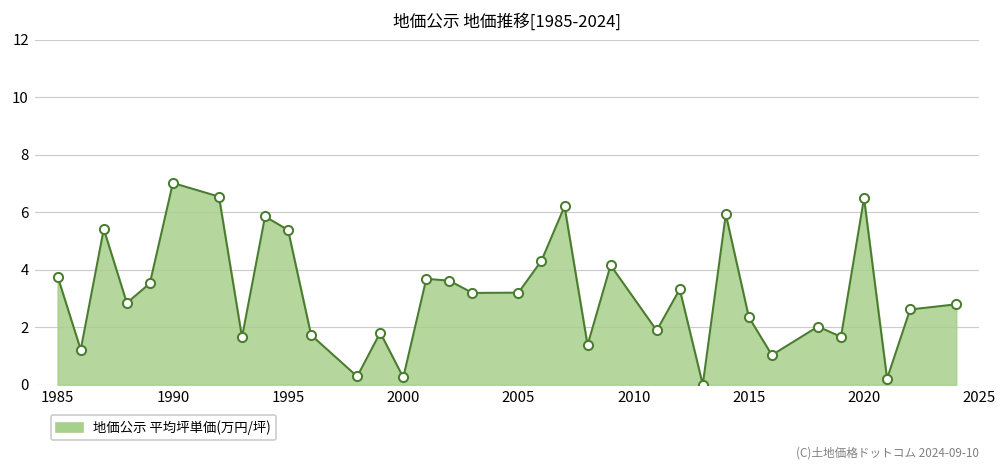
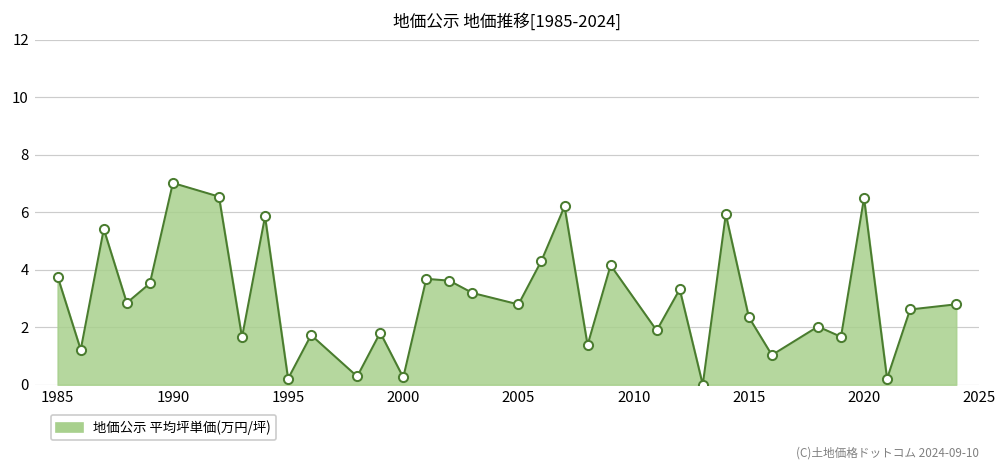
  {
    "1985": 3.8,
    "1990": 7.0,
-   "1995": 5.4,
+   "1995": 0.2,
    "2000": 0.3,
-   "2005": 3.2,
+   "2005": 2.8,
    "2015": 2.4,
    "2020": 6.5
  }
